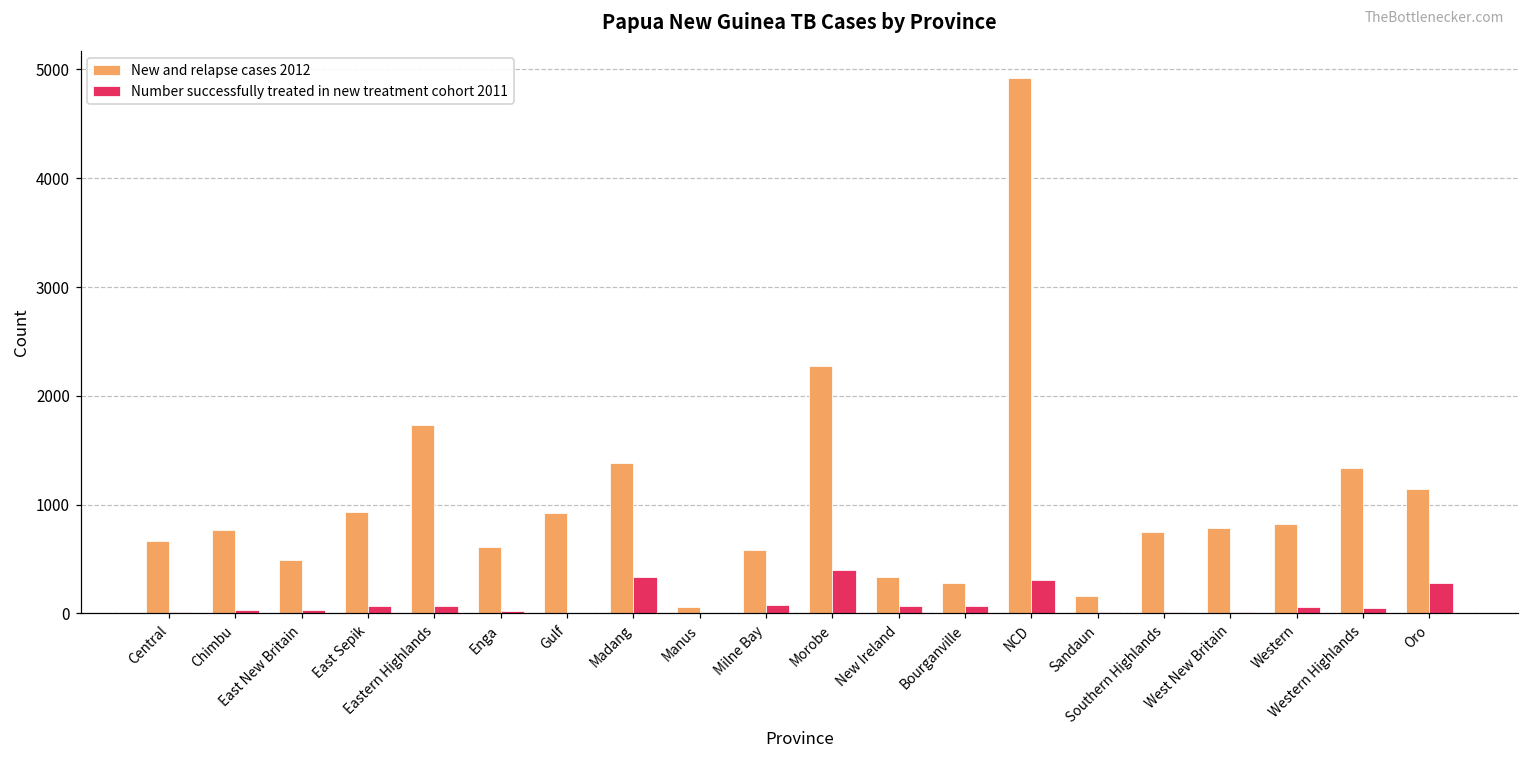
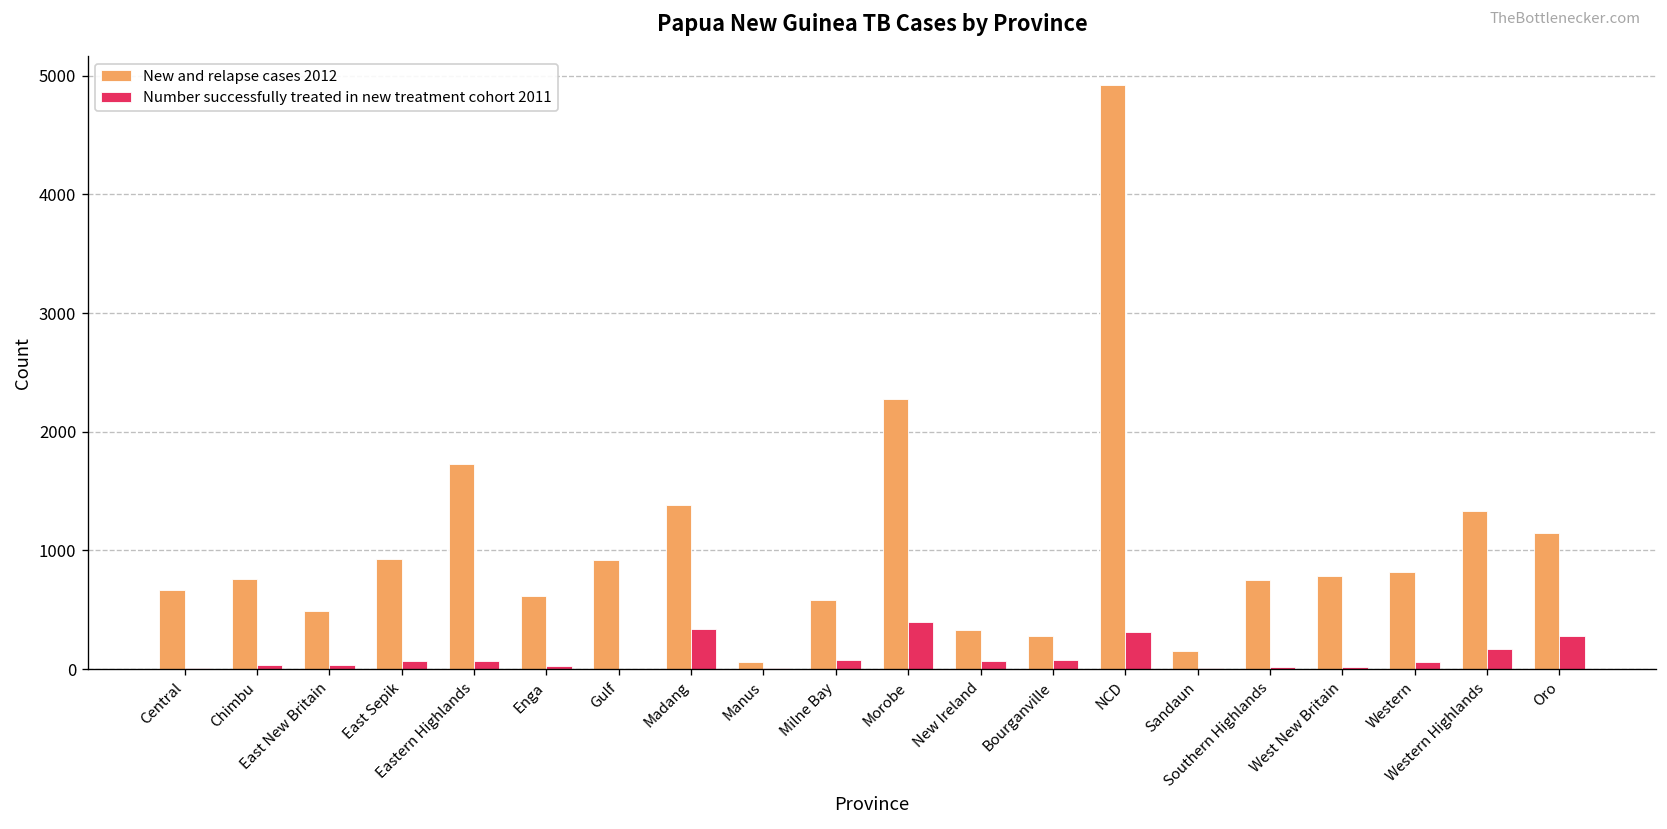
  {
    "New and relapse cases 2012": {
      "Central": 700,
      "Chimbu": 800,
      "East New Britain": 500,
      "East Sepik": 900,
      "Eastern Highlands": 1700,
      "Enga": 600,
      "Gulf": 900,
      "Madang": 1400,
      "Manus": 100,
      "Milne Bay": 600,
      "Morobe": 2300,
      "New Ireland": 300,
      "Bourganville": 300,
      "NCD": 4900,
      "Sandaun": 200,
      "Southern Highlands": 700,
      "West New Britain": 800,
      "Western": 800,
      "Western Highlands": 1300,
      "Oro": 1100
    },
    "Number successfully treated in new treatment cohort 2011": {
      "Chimbu": 0,
      "East New Britain": 0,
      "East Sepik": 100,
      "Eastern Highlands": 100,
      "Madang": 300,
      "Milne Bay": 100,
      "Morobe": 400,
      "New Ireland": 100,
      "Bourganville": 100,
      "NCD": 300,
      "Western": 100,
-     "Western Highlands": 100,
+     "Western Highlands": 200,
      "Oro": 300
    }
  }
